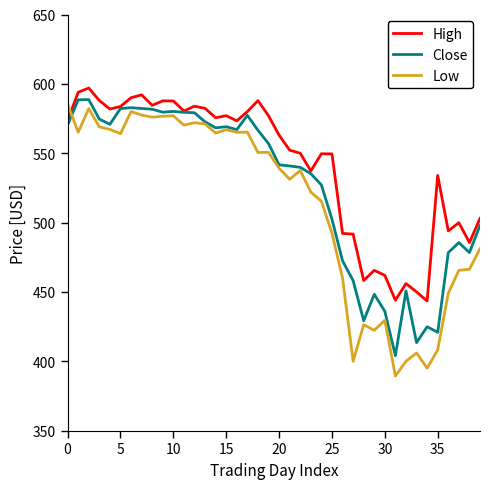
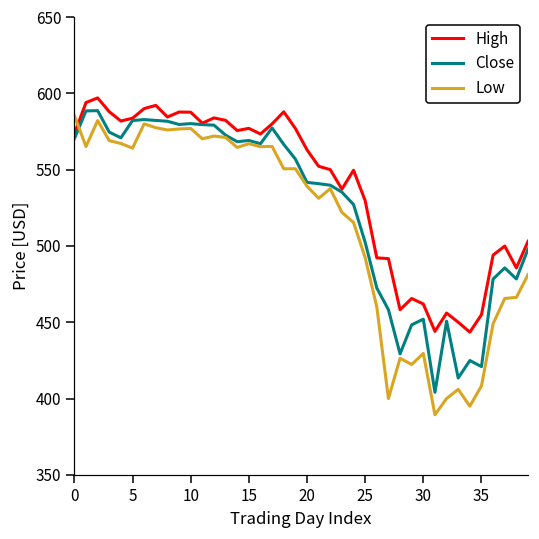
  {
    "High": {
      "0": 574,
      "10": 588,
      "15": 577,
      "20": 563,
-     "25": 550,
+     "25": 530,
      "30": 462,
-     "35": 534
+     "35": 455
    },
    "Close": {
      "0": 570,
      "10": 580,
      "15": 569,
      "20": 542,
      "25": 502,
-     "30": 436,
+     "30": 452,
      "35": 421
    },
    "Low": {
      "0": 585,
      "5": 564,
      "10": 577,
      "15": 567,
      "20": 539,
      "25": 492,
      "30": 430,
      "35": 408
    }
  }
